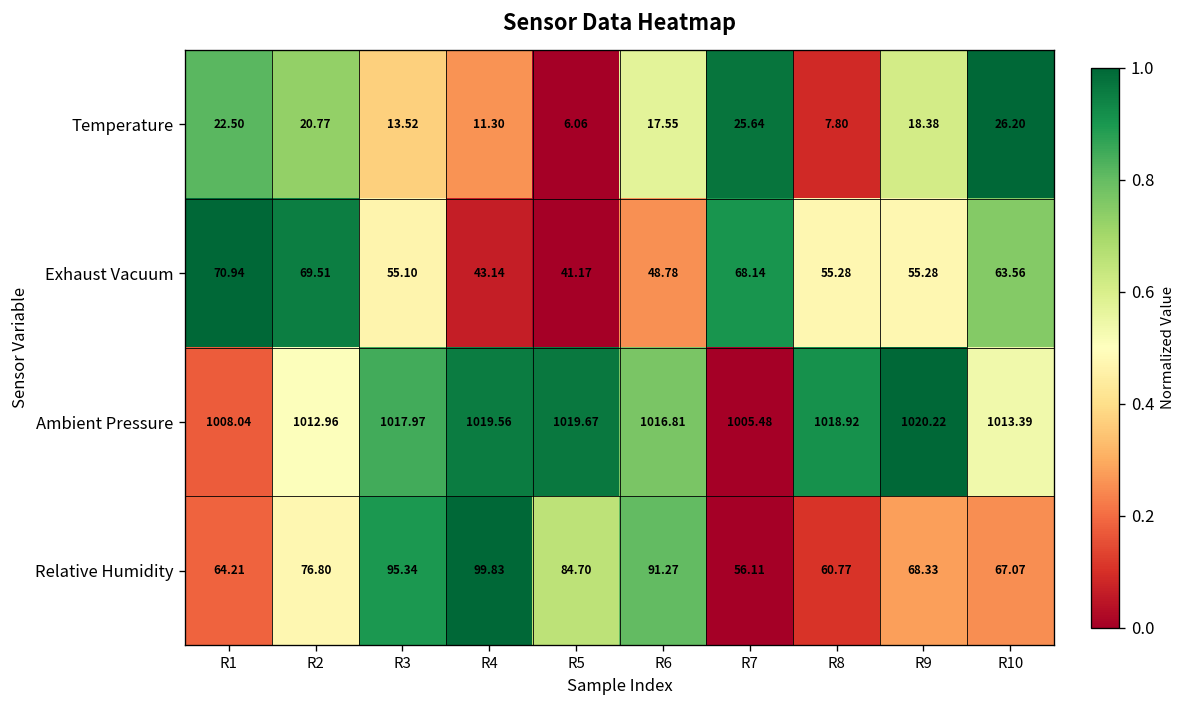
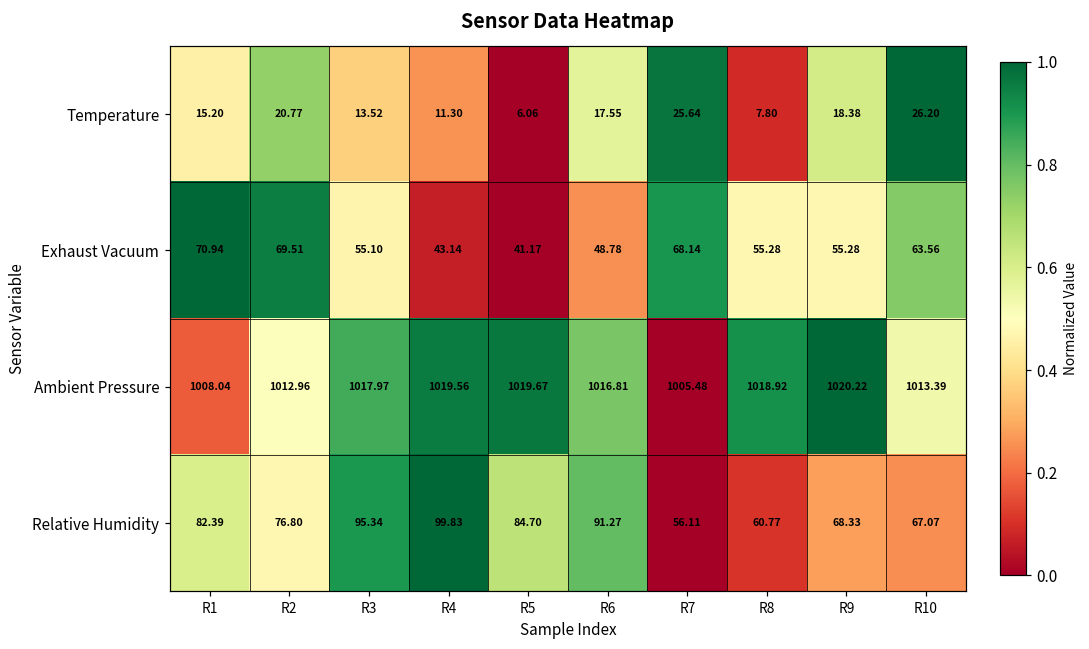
  {
    "Temperature": {
-     "R1": 22.50,
+     "R1": 15.20,
      "R2": 20.77,
      "R3": 13.52,
      "R4": 11.30,
      "R5": 6.06,
      "R6": 17.55,
      "R7": 25.64,
      "R8": 7.80,
      "R9": 18.38,
      "R10": 26.20
    },
    "Exhaust Vacuum": {
      "R1": 70.94,
      "R2": 69.51,
      "R3": 55.10,
      "R4": 43.14,
      "R5": 41.17,
      "R6": 48.78,
      "R7": 68.14,
      "R8": 55.28,
      "R9": 55.28,
      "R10": 63.56
    },
    "Ambient Pressure": {
      "R1": 1008.04,
      "R2": 1012.96,
      "R3": 1017.97,
      "R4": 1019.56,
      "R5": 1019.67,
      "R6": 1016.81,
      "R7": 1005.48,
      "R8": 1018.92,
      "R9": 1020.22,
      "R10": 1013.39
    },
    "Relative Humidity": {
-     "R1": 64.21,
+     "R1": 82.39,
      "R2": 76.80,
      "R3": 95.34,
      "R4": 99.83,
      "R5": 84.70,
      "R6": 91.27,
      "R7": 56.11,
      "R8": 60.77,
      "R9": 68.33,
      "R10": 67.07
    }
  }
